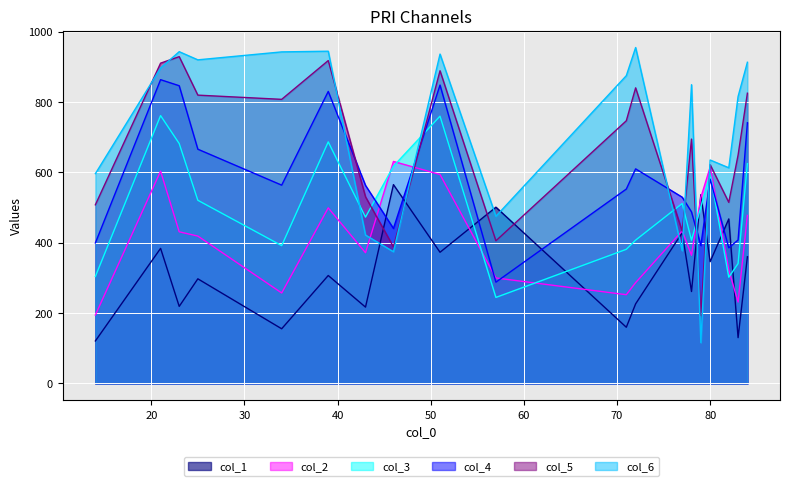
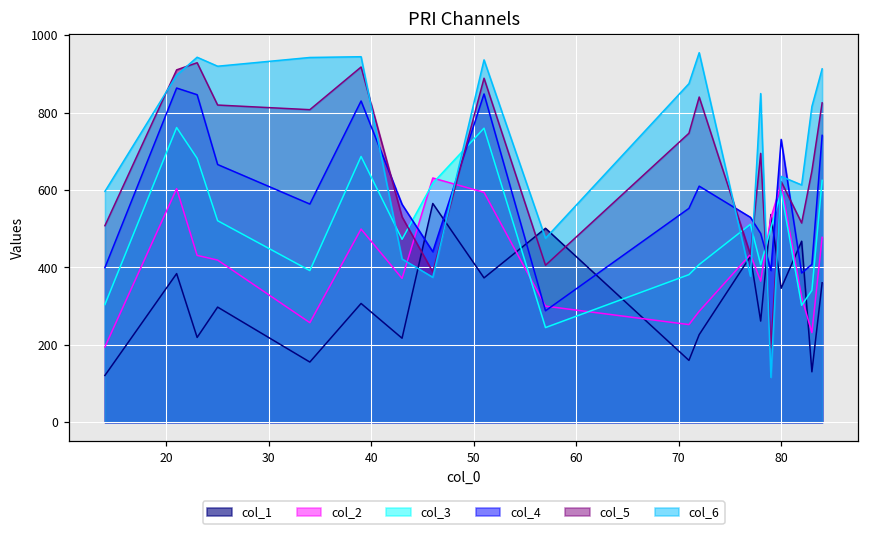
  {
    "col_1": {
      "80": 350
    },
    "col_4": {
-     "80": 580
+     "80": 730
    }
  }
